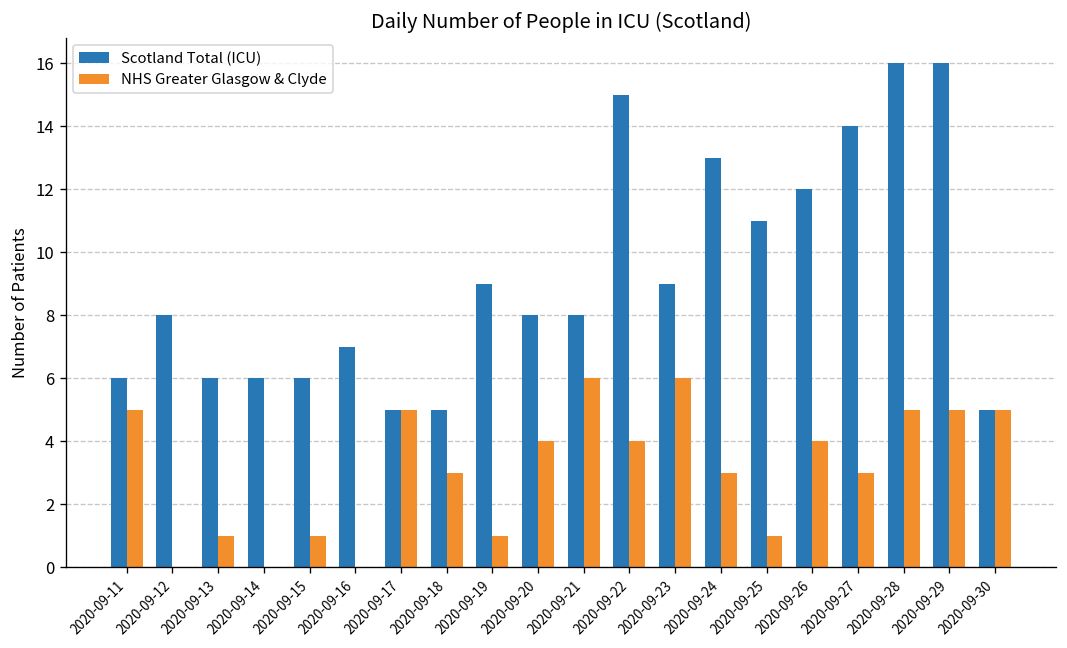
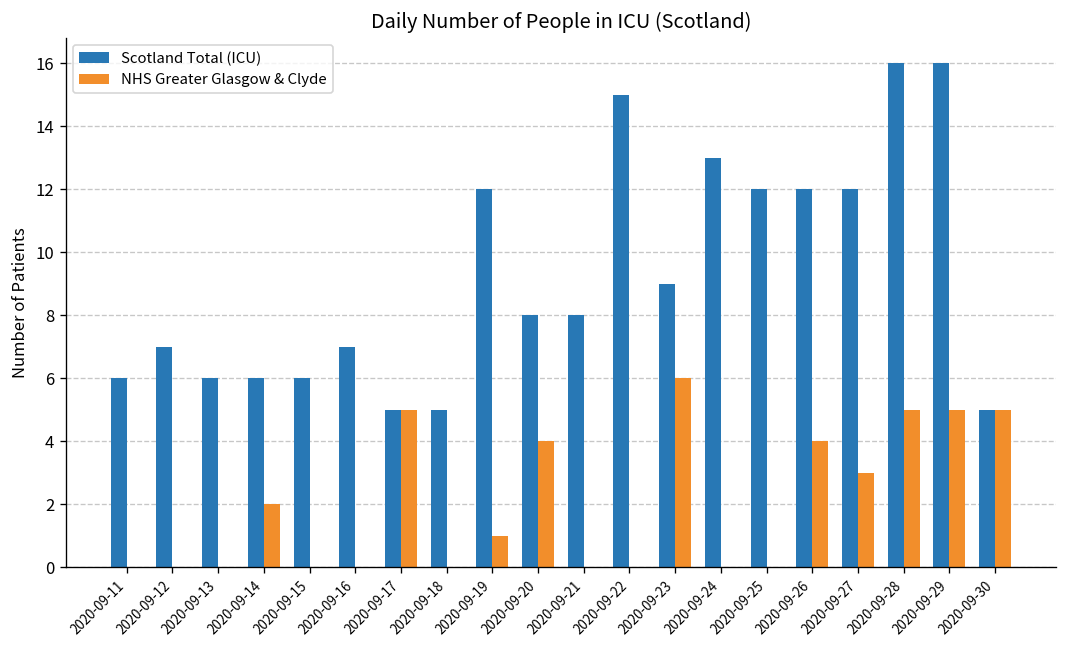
  {
    "Scotland Total (ICU)": {
      "2020-09-11": 6,
-     "2020-09-12": 8,
+     "2020-09-12": 7,
      "2020-09-13": 6,
      "2020-09-14": 6,
      "2020-09-15": 6,
      "2020-09-16": 7,
      "2020-09-17": 5,
      "2020-09-18": 5,
-     "2020-09-19": 9,
+     "2020-09-19": 12,
      "2020-09-20": 8,
      "2020-09-21": 8,
      "2020-09-22": 15,
      "2020-09-23": 9,
      "2020-09-24": 13,
-     "2020-09-25": 11,
+     "2020-09-25": 12,
      "2020-09-26": 12,
-     "2020-09-27": 14,
+     "2020-09-27": 12,
      "2020-09-28": 16,
      "2020-09-29": 16,
      "2020-09-30": 5
    },
    "NHS Greater Glasgow & Clyde": {
-     "2020-09-11": 5,
+     "2020-09-11": 0,
      "2020-09-12": 0,
-     "2020-09-13": 1,
-     "2020-09-14": 0,
-     "2020-09-15": 1,
+     "2020-09-13": 0,
+     "2020-09-14": 2,
+     "2020-09-15": 0,
      "2020-09-16": 0,
      "2020-09-17": 5,
-     "2020-09-18": 3,
+     "2020-09-18": 0,
      "2020-09-19": 1,
      "2020-09-20": 4,
-     "2020-09-21": 6,
-     "2020-09-22": 4,
+     "2020-09-21": 0,
+     "2020-09-22": 0,
      "2020-09-23": 6,
-     "2020-09-24": 3,
-     "2020-09-25": 1,
+     "2020-09-24": 0,
+     "2020-09-25": 0,
      "2020-09-26": 4,
      "2020-09-27": 3,
      "2020-09-28": 5,
      "2020-09-29": 5,
      "2020-09-30": 5
    }
  }
